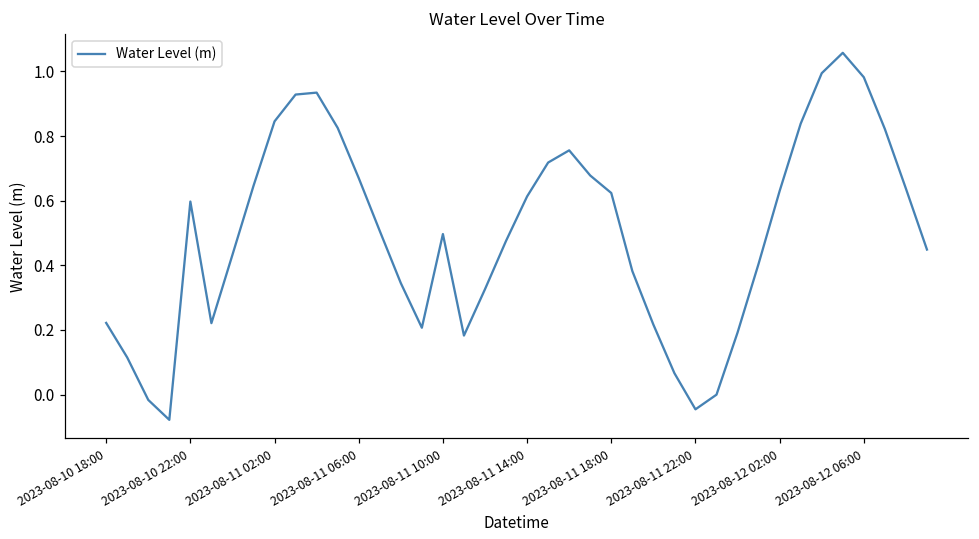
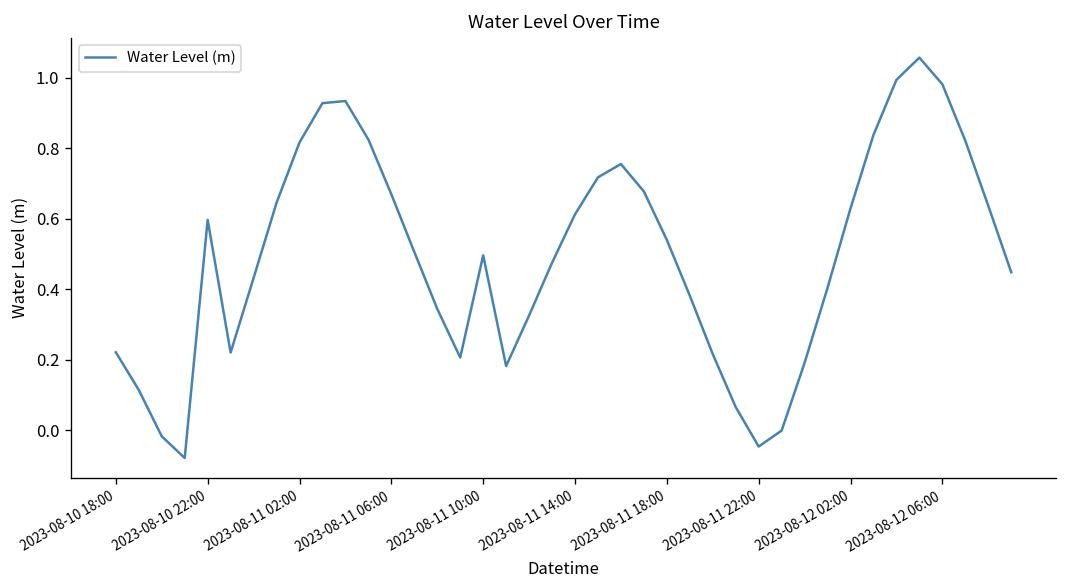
  {
    "2023-08-10 18:00": 0.22,
    "2023-08-10 22:00": 0.60,
-   "2023-08-11 02:00": 0.85,
+   "2023-08-11 02:00": 0.82,
    "2023-08-11 06:00": 0.67,
    "2023-08-11 10:00": 0.50,
    "2023-08-11 14:00": 0.61,
-   "2023-08-11 18:00": 0.62,
+   "2023-08-11 18:00": 0.54,
    "2023-08-11 22:00": -0.05,
    "2023-08-12 02:00": 0.63,
    "2023-08-12 06:00": 0.98
  }
